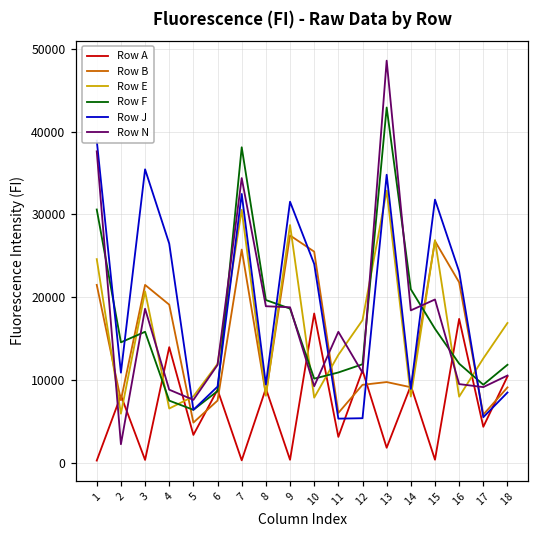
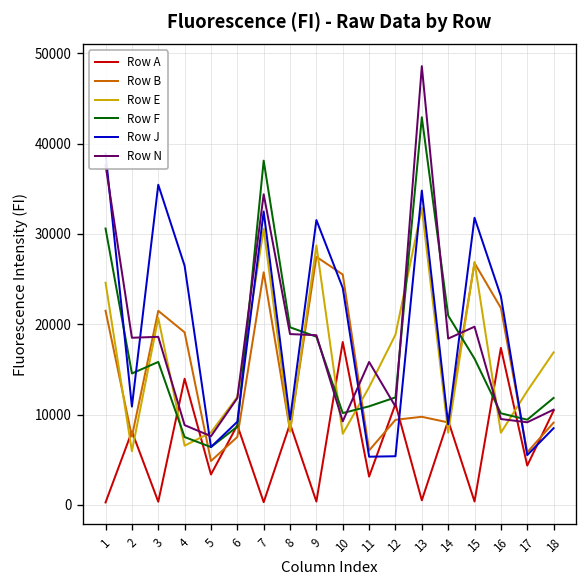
  {
    "Row A": {
      "1": 0,
      "2": 8000,
      "3": 0,
      "4": 14000,
      "5": 3000,
      "7": 0,
      "8": 9000,
      "9": 0,
      "10": 18000,
      "11": 3000,
-     "13": 2000,
+     "13": 1000,
      "15": 0,
      "16": 17000,
      "17": 4000
    },
    "Row B": {
      "1": 21000,
      "2": 8000,
      "3": 21000,
      "4": 19000,
      "5": 5000,
      "6": 8000,
      "7": 26000,
      "9": 27000,
      "10": 26000,
      "11": 6000,
      "12": 9000,
      "13": 10000,
      "16": 22000,
      "18": 9000
    },
    "Row E": {
      "1": 25000,
      "2": 6000,
      "3": 21000,
      "4": 7000,
      "5": 8000,
      "7": 31000,
      "9": 29000,
      "10": 8000,
      "11": 13000,
-     "12": 17000,
+     "12": 19000,
      "13": 33000,
      "14": 8000,
      "16": 8000,
      "17": 13000,
      "18": 17000
    },
    "Row F": {
      "1": 31000,
      "2": 15000,
      "3": 16000,
      "4": 8000,
      "7": 38000,
      "8": 20000,
      "10": 10000,
      "11": 11000,
      "12": 12000,
      "13": 43000,
      "14": 21000,
      "15": 16000,
-     "16": 12000,
+     "16": 10000,
      "18": 12000
    },
    "Row J": {
      "2": 11000,
      "3": 35000,
      "4": 26000,
      "6": 9000,
      "7": 32000,
      "8": 9000,
      "9": 32000,
      "10": 24000,
      "11": 5000,
      "12": 5000,
      "13": 35000,
      "15": 32000,
      "16": 23000,
      "18": 8000
    },
    "Row N": {
      "1": 38000,
-     "2": 2000,
+     "2": 19000,
      "3": 19000,
      "4": 9000,
      "5": 8000,
      "7": 34000,
      "8": 19000,
      "10": 9000,
      "11": 16000,
      "13": 49000,
      "14": 18000,
      "15": 20000,
      "16": 10000
    }
  }
